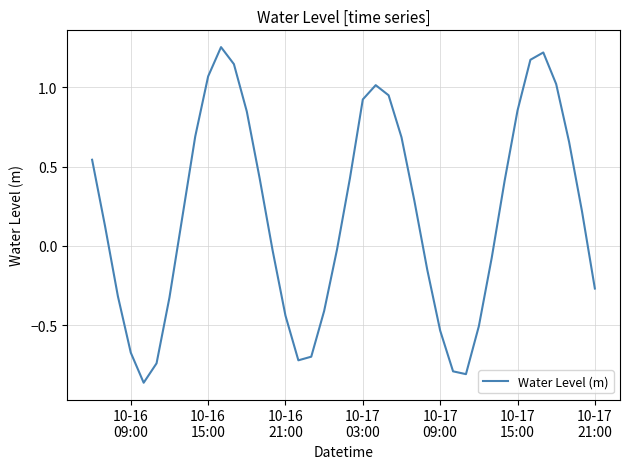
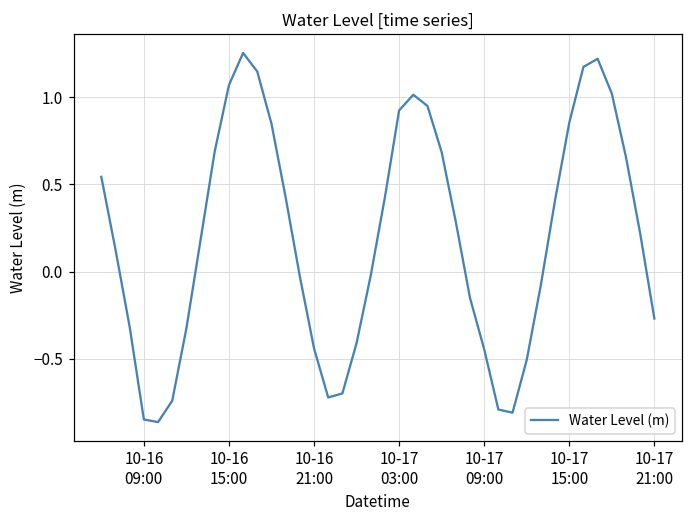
  {
-   "10-16 09:00": -0.67,
+   "10-16 09:00": -0.85,
    "10-16 15:00": 1.07,
    "10-16 21:00": -0.44,
    "10-17 03:00": 0.92,
-   "10-17 09:00": -0.53,
+   "10-17 09:00": -0.44,
    "10-17 15:00": 0.85,
    "10-17 21:00": -0.27
  }
